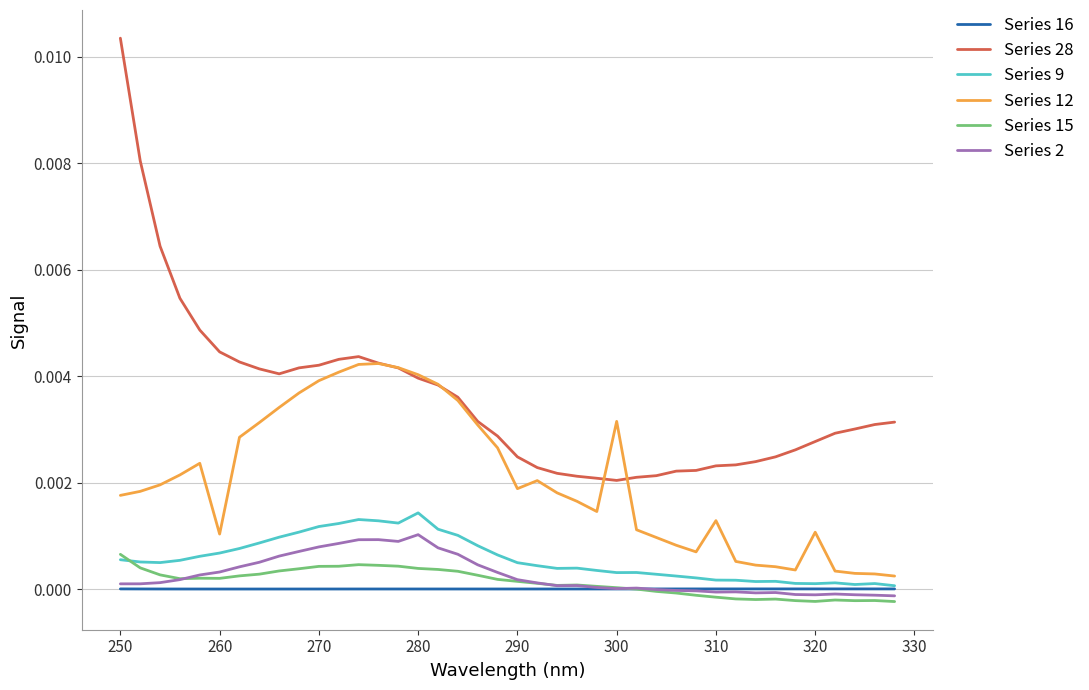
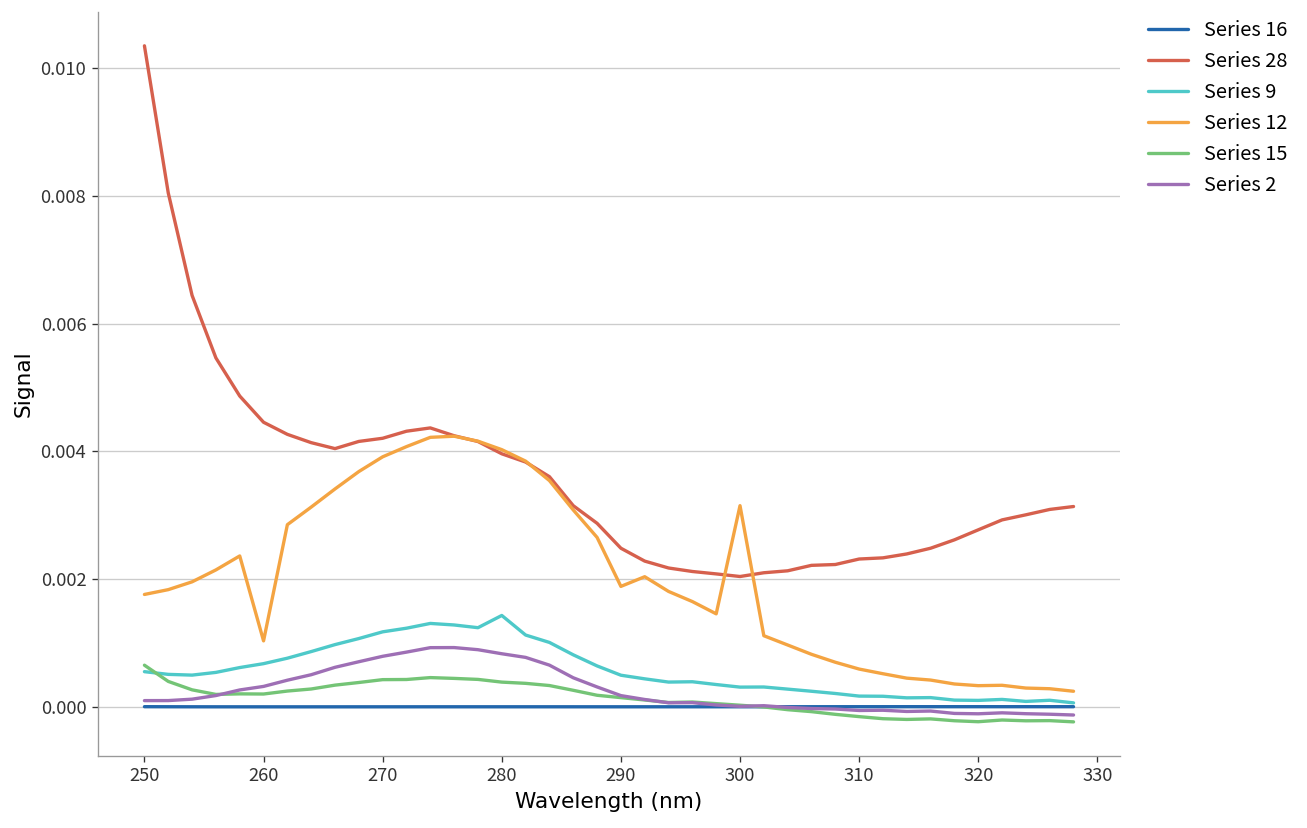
  {
    "Series 16": {
      "250": 0.0000,
      "260": 0.0000,
      "270": 0.0000,
      "280": 0.0000,
      "290": 0.0000,
      "310": 0.0000,
      "320": 0.0000
    },
    "Series 28": {
      "250": 0.0104,
      "260": 0.0045,
      "270": 0.0042,
      "280": 0.0040,
      "290": 0.0025,
      "300": 0.0020,
      "310": 0.0023,
      "320": 0.0028
    },
    "Series 9": {
      "250": 0.0006,
      "260": 0.0007,
      "270": 0.0012,
      "280": 0.0014,
      "290": 0.0005,
      "300": 0.0003,
      "310": 0.0002,
      "320": 0.0001
    },
    "Series 12": {
      "250": 0.0018,
      "260": 0.0010,
      "270": 0.0039,
      "280": 0.0040,
      "290": 0.0019,
      "300": 0.0032,
-     "310": 0.0013,
-     "320": 0.0011
+     "310": 0.0006,
+     "320": 0.0003
    },
    "Series 15": {
      "250": 0.0007,
      "260": 0.0002,
      "270": 0.0004,
      "280": 0.0004,
      "310": -0.0002,
      "320": -0.0002
    },
    "Series 2": {
      "250": 0.0001,
      "260": 0.0003,
      "270": 0.0008,
-     "280": 0.0010,
+     "280": 0.0008,
      "310": -0.0001,
      "320": -0.0001
    }
  }
